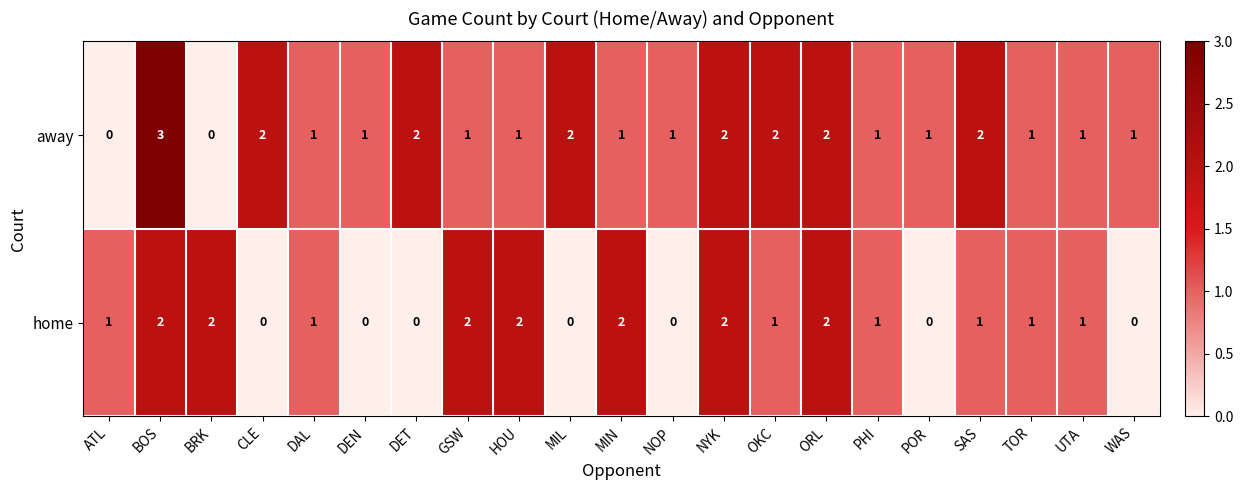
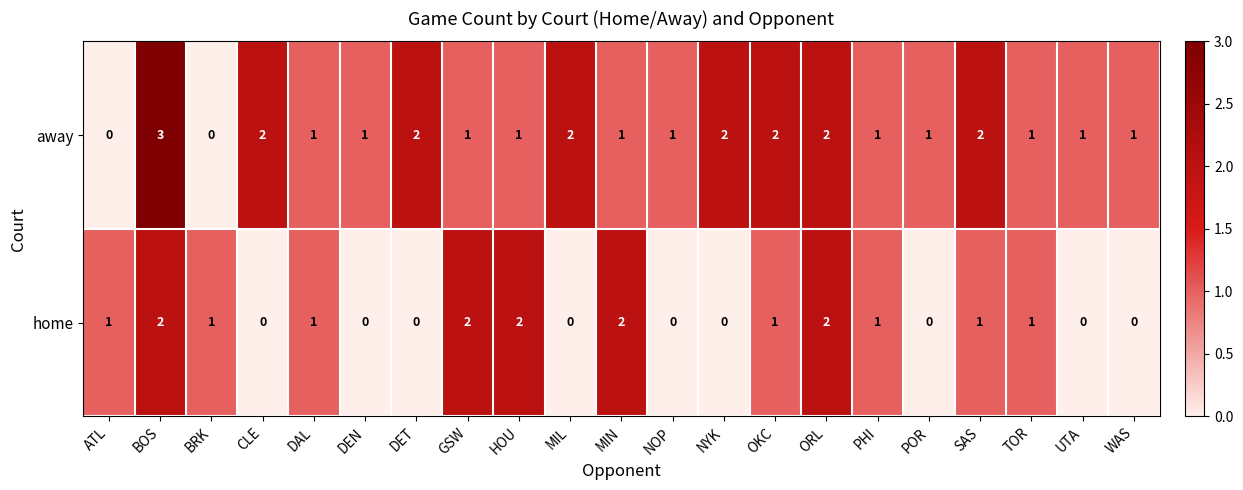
  {
    "away": {
      "ATL": 0,
      "BOS": 3,
      "BRK": 0,
      "CLE": 2,
      "DAL": 1,
      "DEN": 1,
      "DET": 2,
      "GSW": 1,
      "HOU": 1,
      "MIL": 2,
      "MIN": 1,
      "NOP": 1,
      "NYK": 2,
      "OKC": 2,
      "ORL": 2,
      "PHI": 1,
      "POR": 1,
      "SAS": 2,
      "TOR": 1,
      "UTA": 1,
      "WAS": 1
    },
    "home": {
      "ATL": 1,
      "BOS": 2,
-     "BRK": 2,
+     "BRK": 1,
      "CLE": 0,
      "DAL": 1,
      "DEN": 0,
      "DET": 0,
      "GSW": 2,
      "HOU": 2,
      "MIL": 0,
      "MIN": 2,
      "NOP": 0,
-     "NYK": 2,
+     "NYK": 0,
      "OKC": 1,
      "ORL": 2,
      "PHI": 1,
      "POR": 0,
      "SAS": 1,
      "TOR": 1,
-     "UTA": 1,
+     "UTA": 0,
      "WAS": 0
    }
  }
